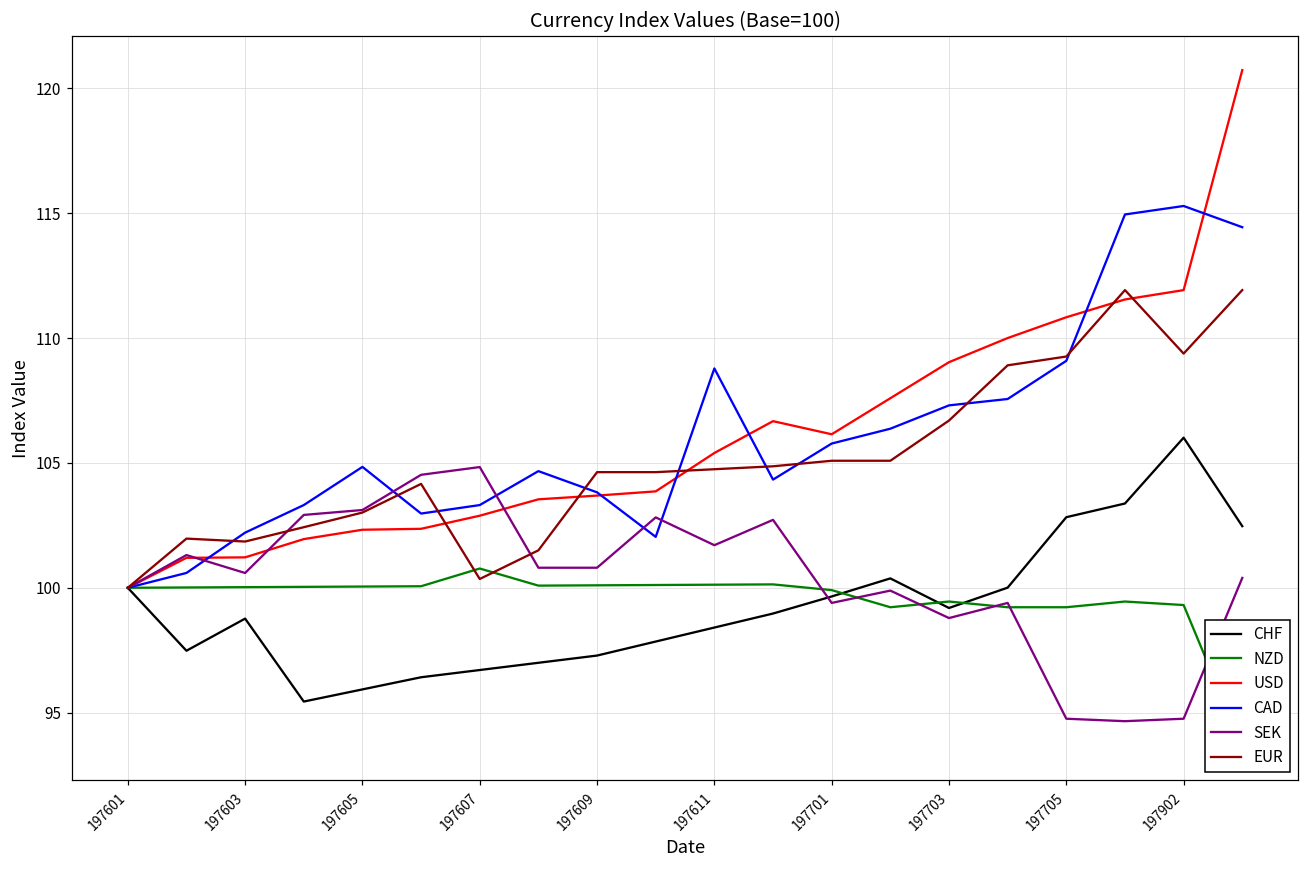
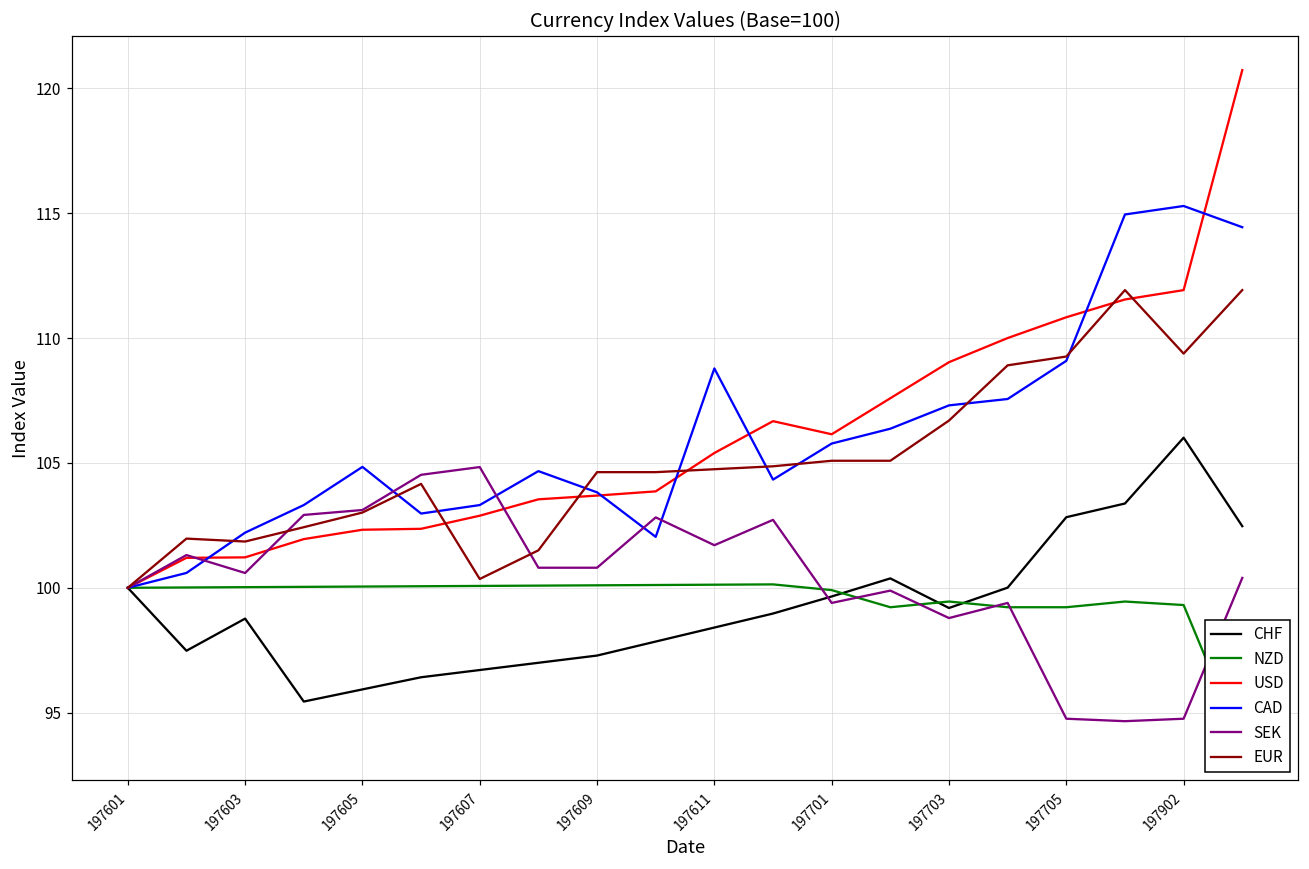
  {
    "CHF": {
      "197603": 98.8,
      "197605": 95.9,
      "197607": 96.7,
      "197609": 97.3,
      "197611": 98.4,
      "197701": 99.7,
      "197703": 99.2,
      "197705": 102.8,
      "197902": 106.0
    },
    "NZD": {
      "197603": 100.0,
      "197605": 100.0,
-     "197607": 100.8,
+     "197607": 100.1,
      "197609": 100.1,
      "197611": 100.1,
      "197701": 99.9,
      "197703": 99.4,
      "197705": 99.2,
      "197902": 99.3
    },
    "USD": {
      "197603": 101.2,
      "197605": 102.3,
      "197607": 102.9,
      "197609": 103.7,
      "197611": 105.4,
      "197701": 106.1,
      "197703": 109.0,
      "197705": 110.8,
      "197902": 111.9
    },
    "CAD": {
      "197603": 102.2,
      "197605": 104.8,
      "197607": 103.3,
      "197609": 103.8,
      "197611": 108.8,
      "197701": 105.8,
      "197703": 107.3,
      "197705": 109.1,
      "197902": 115.3
    },
    "SEK": {
      "197603": 100.6,
      "197607": 104.8,
      "197609": 100.8,
      "197611": 101.7,
      "197701": 99.4,
      "197703": 98.8,
      "197705": 94.8,
      "197902": 94.8
    },
    "EUR": {
      "197603": 101.9,
      "197607": 100.4,
      "197609": 104.6,
      "197611": 104.7,
      "197701": 105.1,
      "197703": 106.7,
      "197705": 109.3,
      "197902": 109.4
    }
  }
